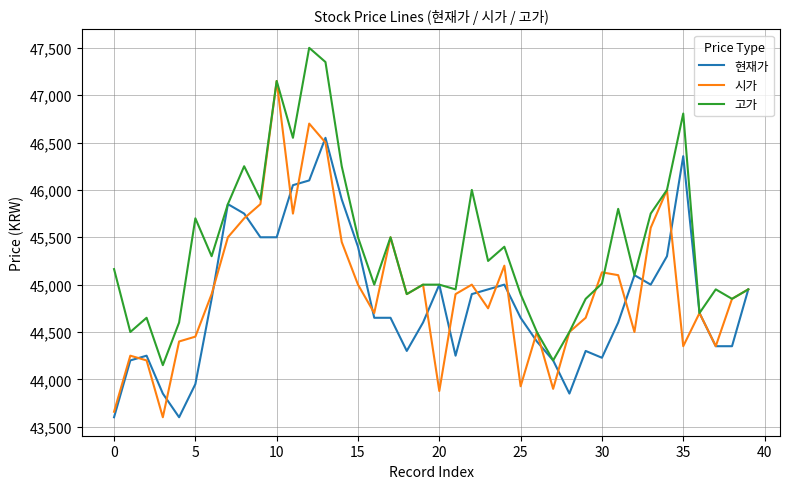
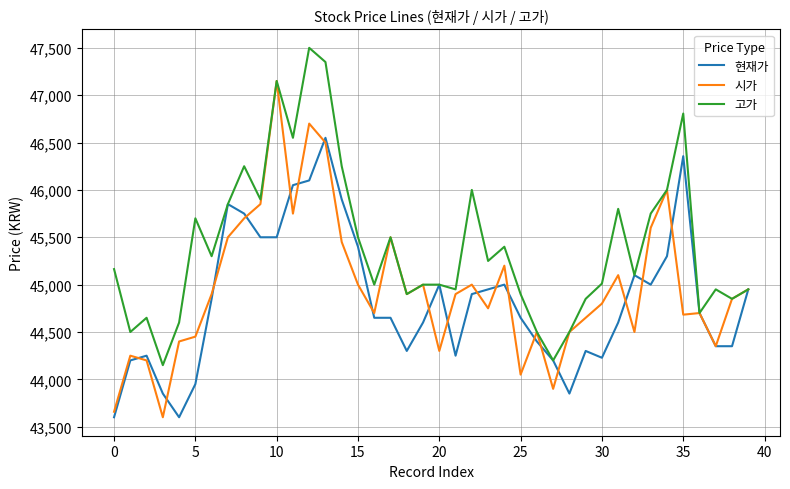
  {
    "현재가": {
      "0": "43,600",
      "5": "44,000",
      "10": "45,500",
      "15": "45,400",
      "25": "44,700",
      "30": "44,200",
      "35": "46,400"
    },
    "시가": {
      "0": "43,700",
      "5": "44,500",
      "15": "45,000",
-     "20": "43,900",
-     "25": "43,900",
-     "30": "45,100",
-     "35": "44,400"
+     "20": "44,300",
+     "25": "44,100",
+     "30": "44,800",
+     "35": "44,700"
    },
    "고가": {
      "0": "45,200",
      "5": "45,700",
      "15": "45,500",
      "25": "44,900",
      "30": "45,000",
      "35": "46,800"
    }
  }
